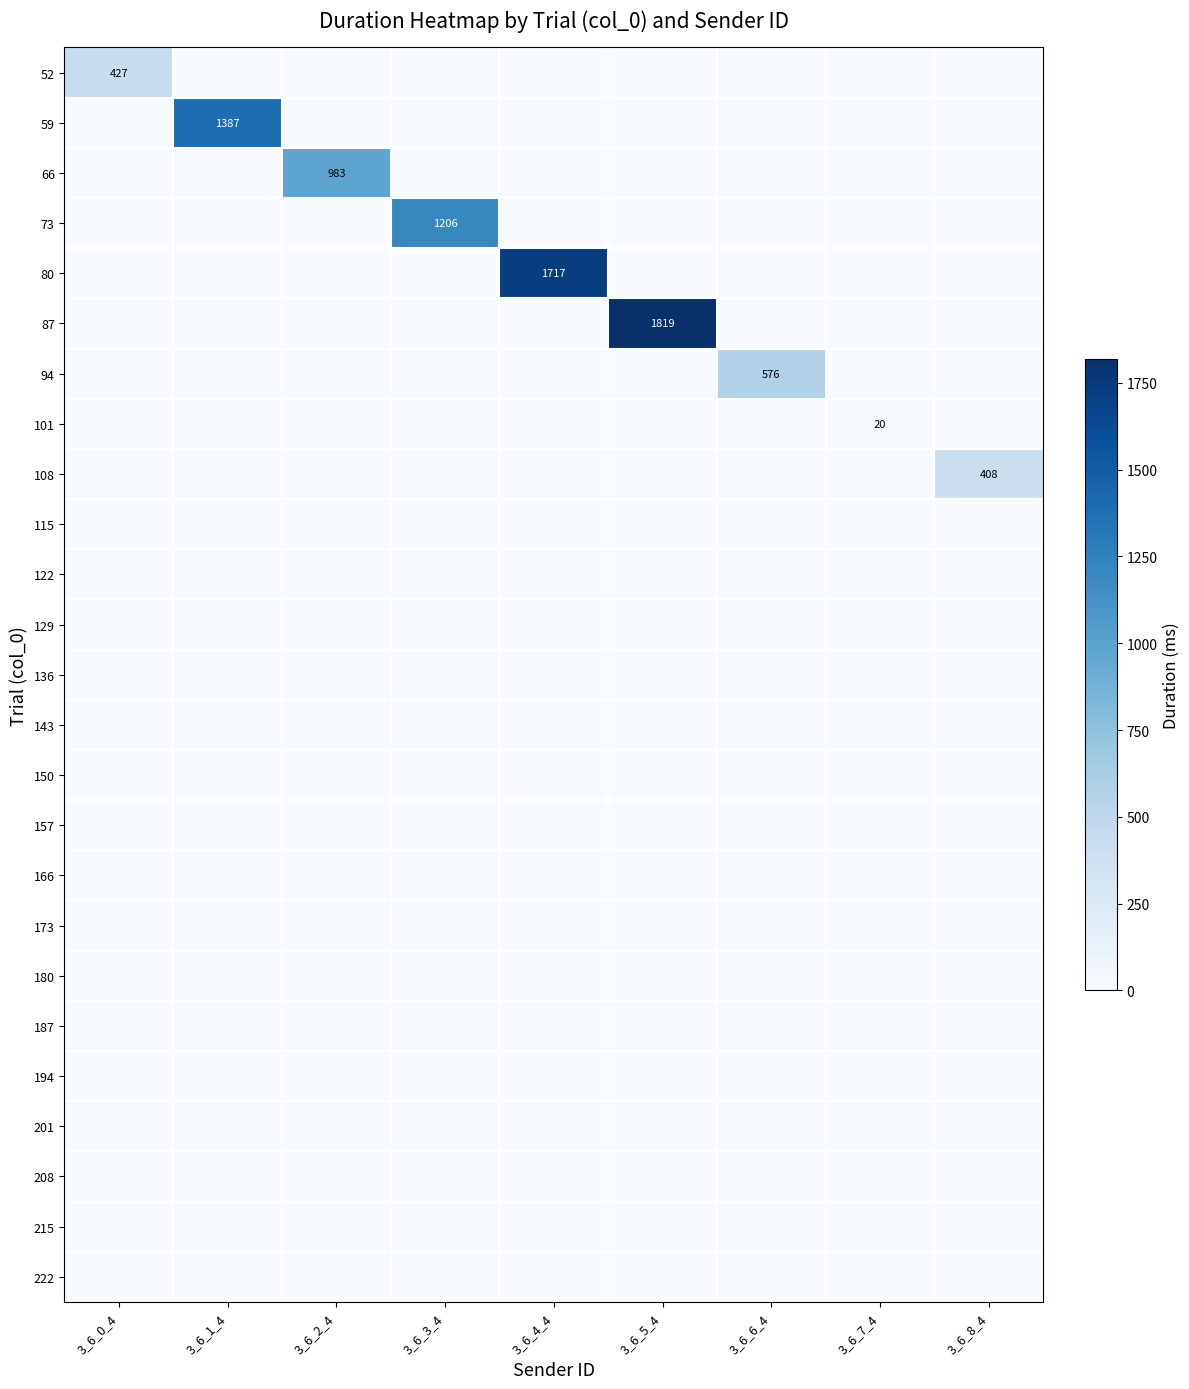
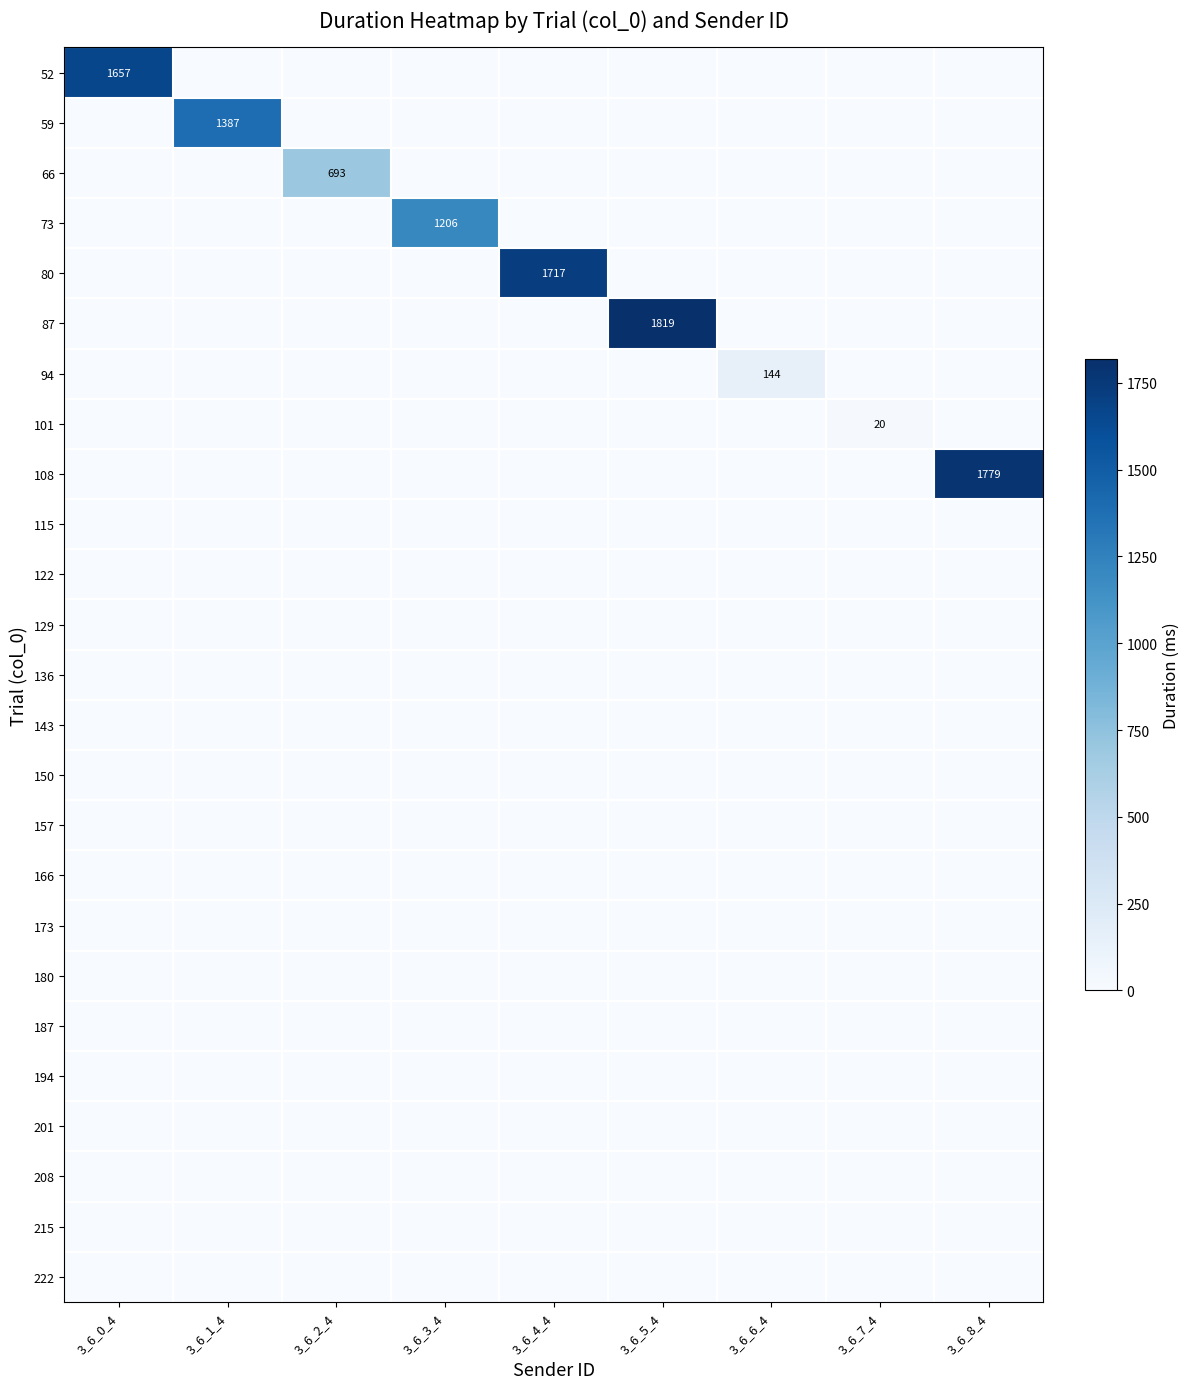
  {
    "52": {
-     "3_6_0_4": 427
+     "3_6_0_4": 1657
    },
    "59": {
      "3_6_1_4": 1387
    },
    "66": {
-     "3_6_2_4": 983
+     "3_6_2_4": 693
    },
    "73": {
      "3_6_3_4": 1206
    },
    "80": {
      "3_6_4_4": 1717
    },
    "87": {
      "3_6_5_4": 1819
    },
    "94": {
-     "3_6_6_4": 576
+     "3_6_6_4": 144
    },
    "101": {
      "3_6_7_4": 20
    },
    "108": {
-     "3_6_8_4": 408
+     "3_6_8_4": 1779
    }
  }
